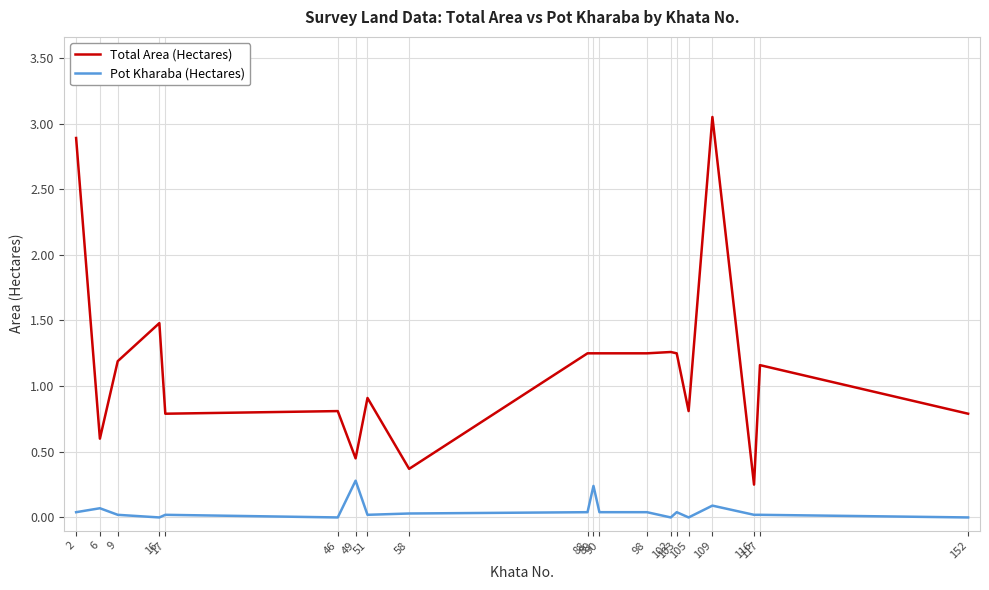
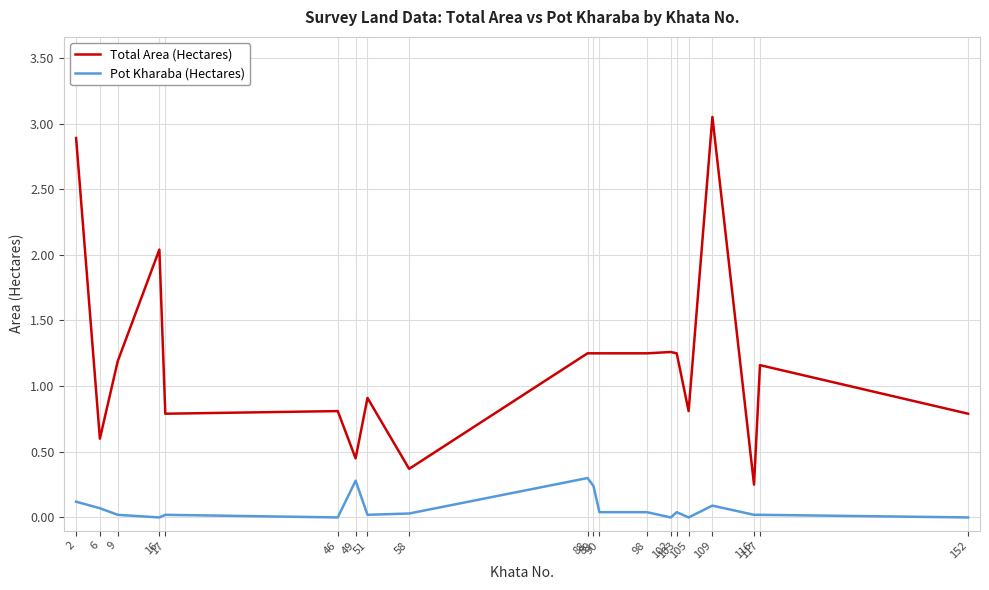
  {
    "Total Area (Hectares)": {
      "2": 2.89,
      "6": 0.60,
      "9": 1.19,
-     "16": 1.48,
+     "16": 2.04,
      "17": 0.79,
      "46": 0.81,
      "49": 0.45,
      "51": 0.91,
      "58": 0.37,
      "88": 1.25,
      "89": 1.25,
      "90": 1.25,
      "98": 1.25,
      "102": 1.26,
      "103": 1.25,
      "105": 0.81,
      "109": 3.05,
      "116": 0.25,
      "117": 1.16,
      "152": 0.79
    },
    "Pot Kharaba (Hectares)": {
-     "2": 0.04,
+     "2": 0.12,
      "6": 0.07,
      "9": 0.02,
      "16": 0.00,
      "17": 0.02,
      "46": 0.00,
      "49": 0.28,
      "51": 0.02,
      "58": 0.03,
-     "88": 0.04,
+     "88": 0.30,
      "89": 0.24,
      "90": 0.04,
      "98": 0.04,
      "102": 0.00,
      "103": 0.04,
      "105": 0.00,
      "109": 0.09,
      "116": 0.02,
      "117": 0.02,
      "152": 0.00
    }
  }
